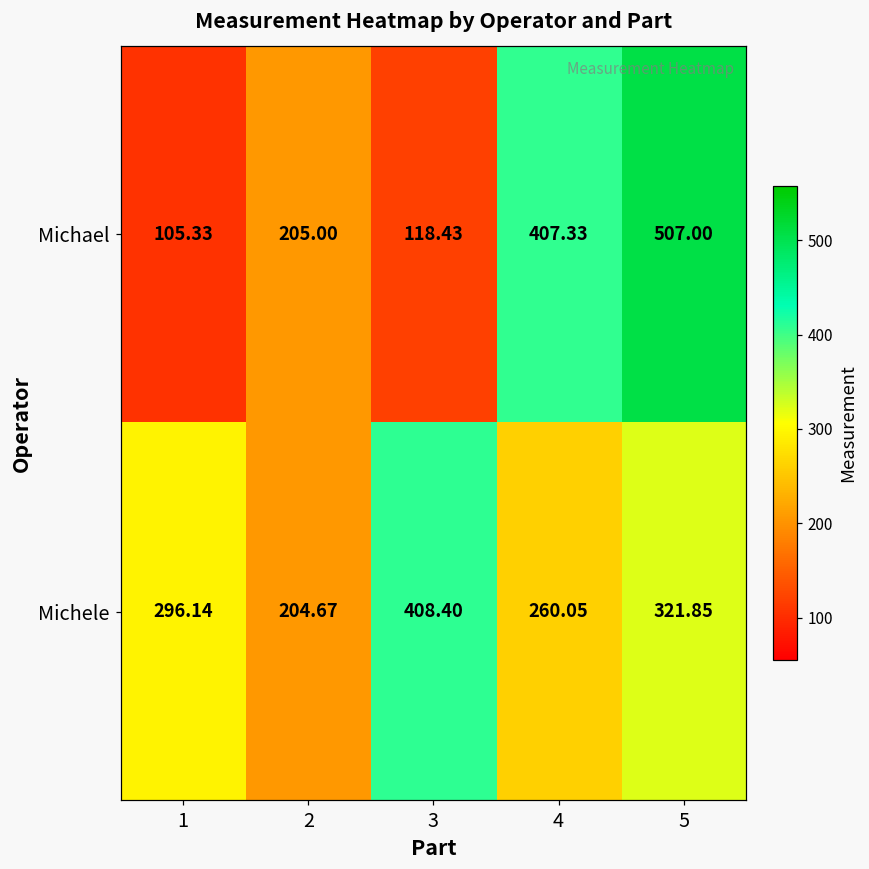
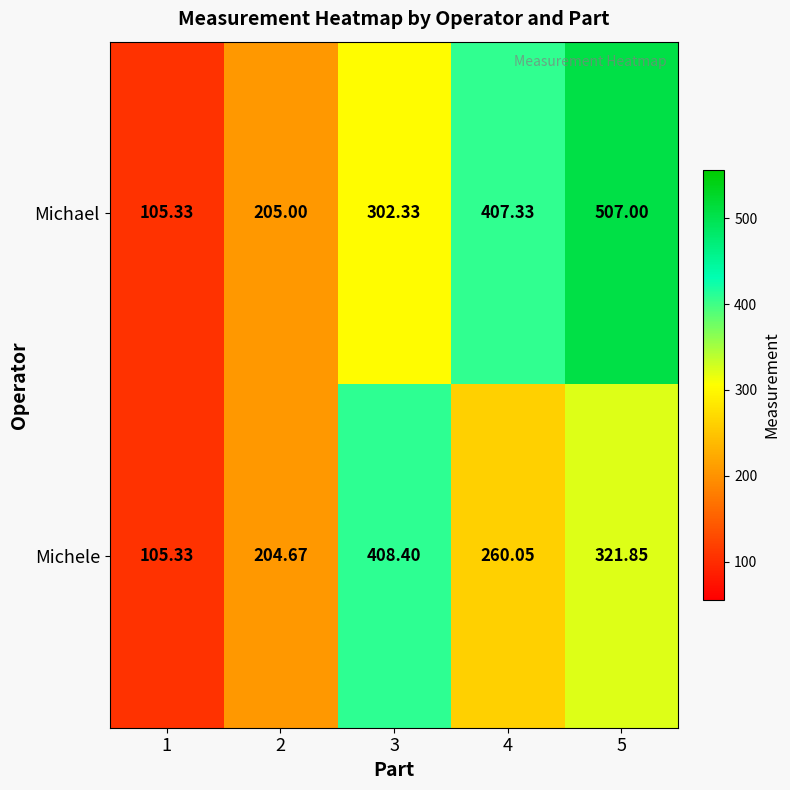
  {
    "Michael": {
      "1": 105.33,
      "2": 205.00,
-     "3": 118.43,
+     "3": 302.33,
      "4": 407.33
    },
    "Michele": {
-     "1": 296.14,
+     "1": 105.33,
      "2": 204.67,
      "3": 408.40,
      "4": 260.05,
      "5": 321.85
    }
  }
